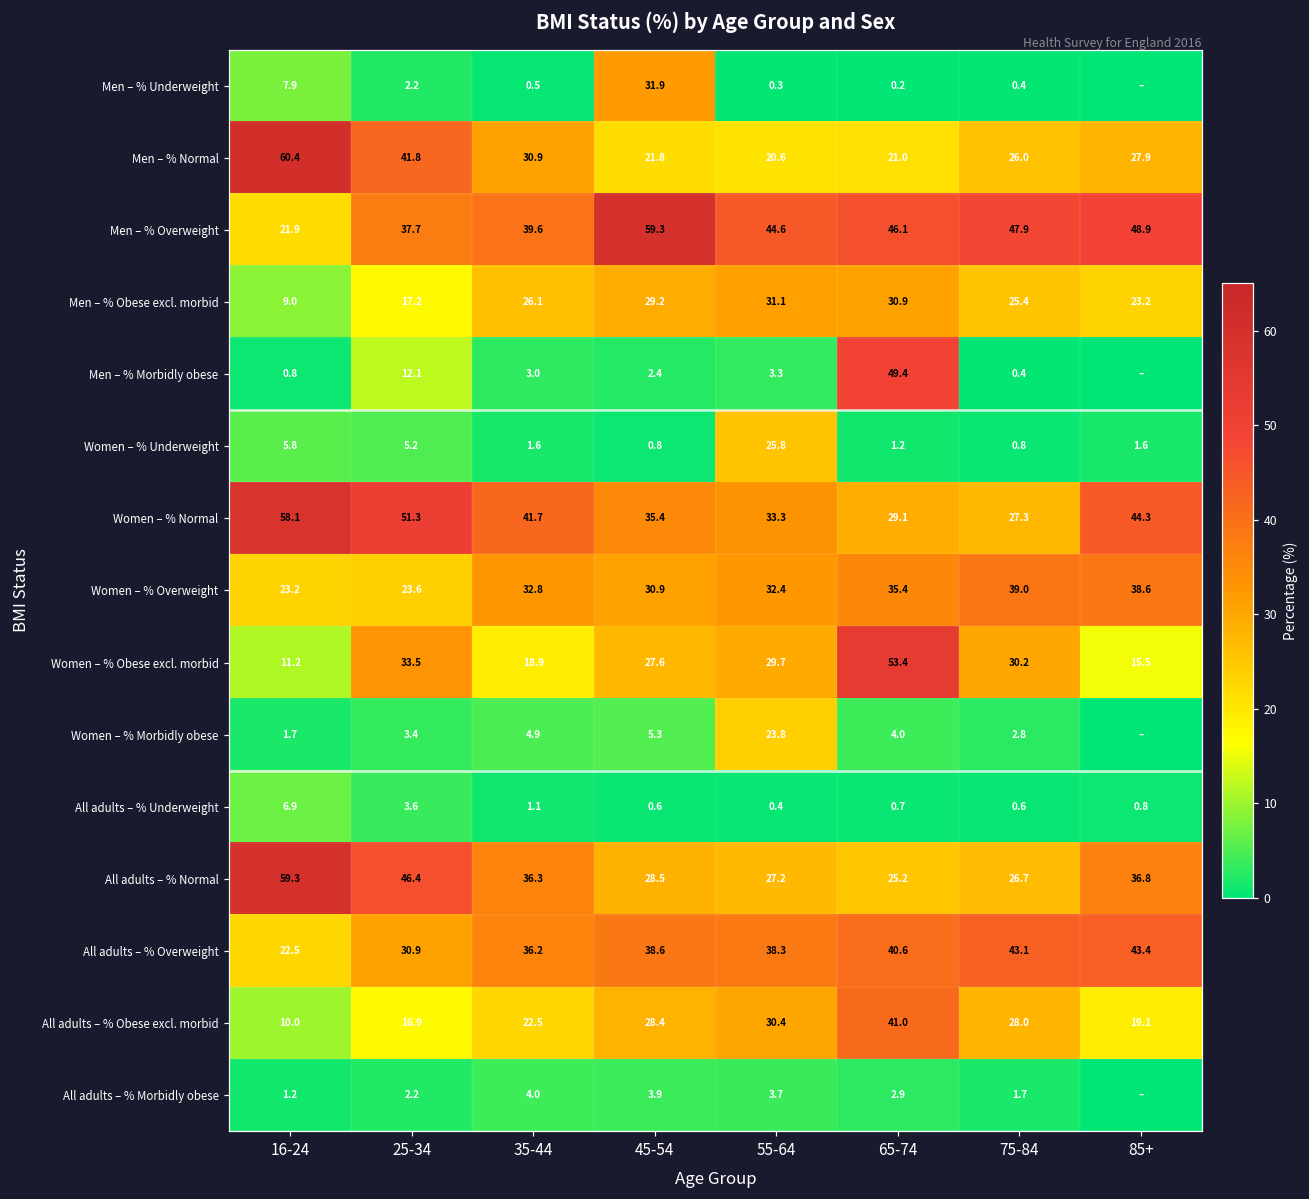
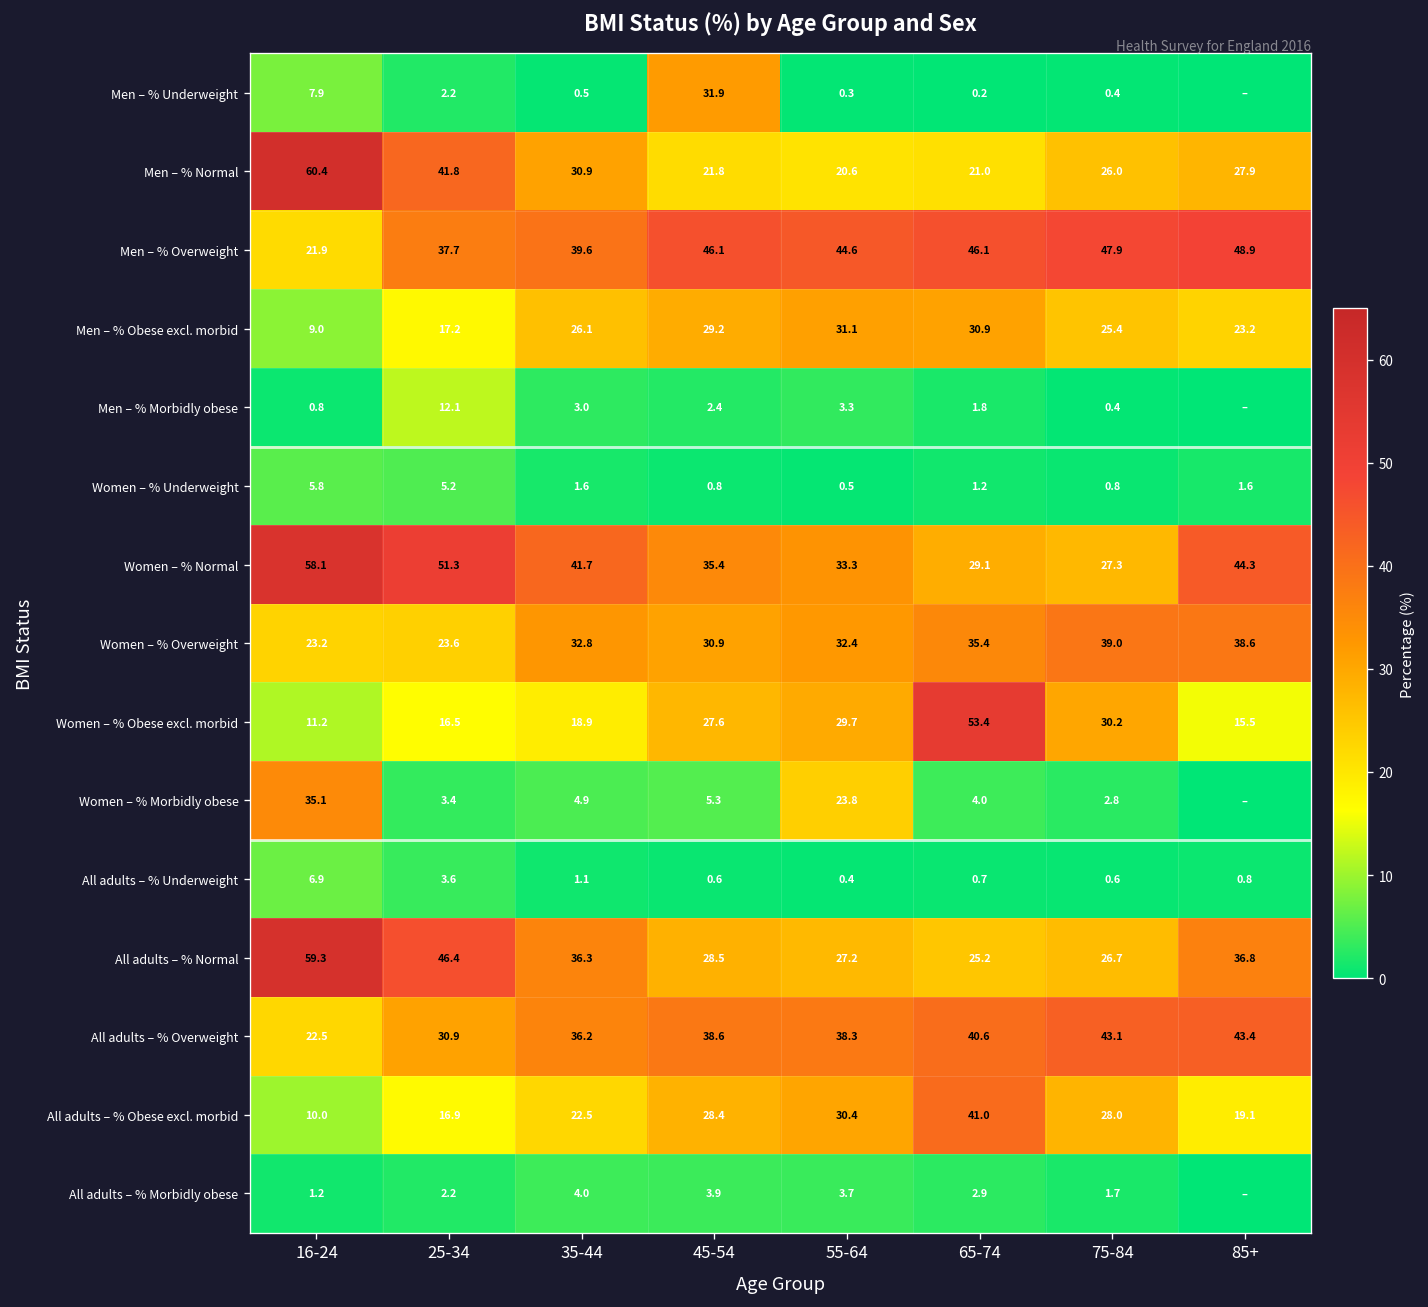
  {
    "Men – % Underweight": {
      "16-24": 7.9,
      "25-34": 2.2,
      "35-44": 0.5,
      "45-54": 31.9,
      "55-64": 0.3,
      "65-74": 0.2,
      "75-84": 0.4
    },
    "Men – % Normal": {
      "16-24": 60.4,
      "25-34": 41.8,
      "35-44": 30.9,
      "45-54": 21.8,
      "55-64": 20.6,
      "65-74": 21.0,
      "75-84": 26.0,
      "85+": 27.9
    },
    "Men – % Overweight": {
      "16-24": 21.9,
      "25-34": 37.7,
      "35-44": 39.6,
-     "45-54": 59.3,
+     "45-54": 46.1,
      "55-64": 44.6,
      "65-74": 46.1,
      "75-84": 47.9,
      "85+": 48.9
    },
    "Men – % Obese excl. morbid": {
      "16-24": 9.0,
      "25-34": 17.2,
      "35-44": 26.1,
      "45-54": 29.2,
      "55-64": 31.1,
      "65-74": 30.9,
      "75-84": 25.4,
      "85+": 23.2
    },
    "Men – % Morbidly obese": {
      "16-24": 0.8,
      "25-34": 12.1,
      "35-44": 3.0,
      "45-54": 2.4,
      "55-64": 3.3,
-     "65-74": 49.4,
+     "65-74": 1.8,
      "75-84": 0.4
    },
    "Women – % Underweight": {
      "16-24": 5.8,
      "25-34": 5.2,
      "35-44": 1.6,
      "45-54": 0.8,
-     "55-64": 25.8,
+     "55-64": 0.5,
      "65-74": 1.2,
      "75-84": 0.8,
      "85+": 1.6
    },
    "Women – % Normal": {
      "16-24": 58.1,
      "25-34": 51.3,
      "35-44": 41.7,
      "45-54": 35.4,
      "55-64": 33.3,
      "65-74": 29.1,
      "75-84": 27.3,
      "85+": 44.3
    },
    "Women – % Overweight": {
      "16-24": 23.2,
      "25-34": 23.6,
      "35-44": 32.8,
      "45-54": 30.9,
      "55-64": 32.4,
      "65-74": 35.4,
      "75-84": 39.0,
      "85+": 38.6
    },
    "Women – % Obese excl. morbid": {
      "16-24": 11.2,
-     "25-34": 33.5,
+     "25-34": 16.5,
      "35-44": 18.9,
      "45-54": 27.6,
      "55-64": 29.7,
      "65-74": 53.4,
      "75-84": 30.2,
      "85+": 15.5
    },
    "Women – % Morbidly obese": {
-     "16-24": 1.7,
+     "16-24": 35.1,
      "25-34": 3.4,
      "35-44": 4.9,
      "45-54": 5.3,
      "55-64": 23.8,
      "65-74": 4.0,
      "75-84": 2.8
    },
    "All adults – % Underweight": {
      "16-24": 6.9,
      "25-34": 3.6,
      "35-44": 1.1,
      "45-54": 0.6,
      "55-64": 0.4,
      "65-74": 0.7,
      "75-84": 0.6,
      "85+": 0.8
    },
    "All adults – % Normal": {
      "16-24": 59.3,
      "25-34": 46.4,
      "35-44": 36.3,
      "45-54": 28.5,
      "55-64": 27.2,
      "65-74": 25.2,
      "75-84": 26.7,
      "85+": 36.8
    },
    "All adults – % Overweight": {
      "16-24": 22.5,
      "25-34": 30.9,
      "35-44": 36.2,
      "45-54": 38.6,
      "55-64": 38.3,
      "65-74": 40.6,
      "75-84": 43.1,
      "85+": 43.4
    },
    "All adults – % Obese excl. morbid": {
      "16-24": 10.0,
      "25-34": 16.9,
      "35-44": 22.5,
      "45-54": 28.4,
      "55-64": 30.4,
      "65-74": 41.0,
      "75-84": 28.0,
      "85+": 19.1
    },
    "All adults – % Morbidly obese": {
      "16-24": 1.2,
      "25-34": 2.2,
      "35-44": 4.0,
      "45-54": 3.9,
      "55-64": 3.7,
      "65-74": 2.9,
      "75-84": 1.7
    }
  }
